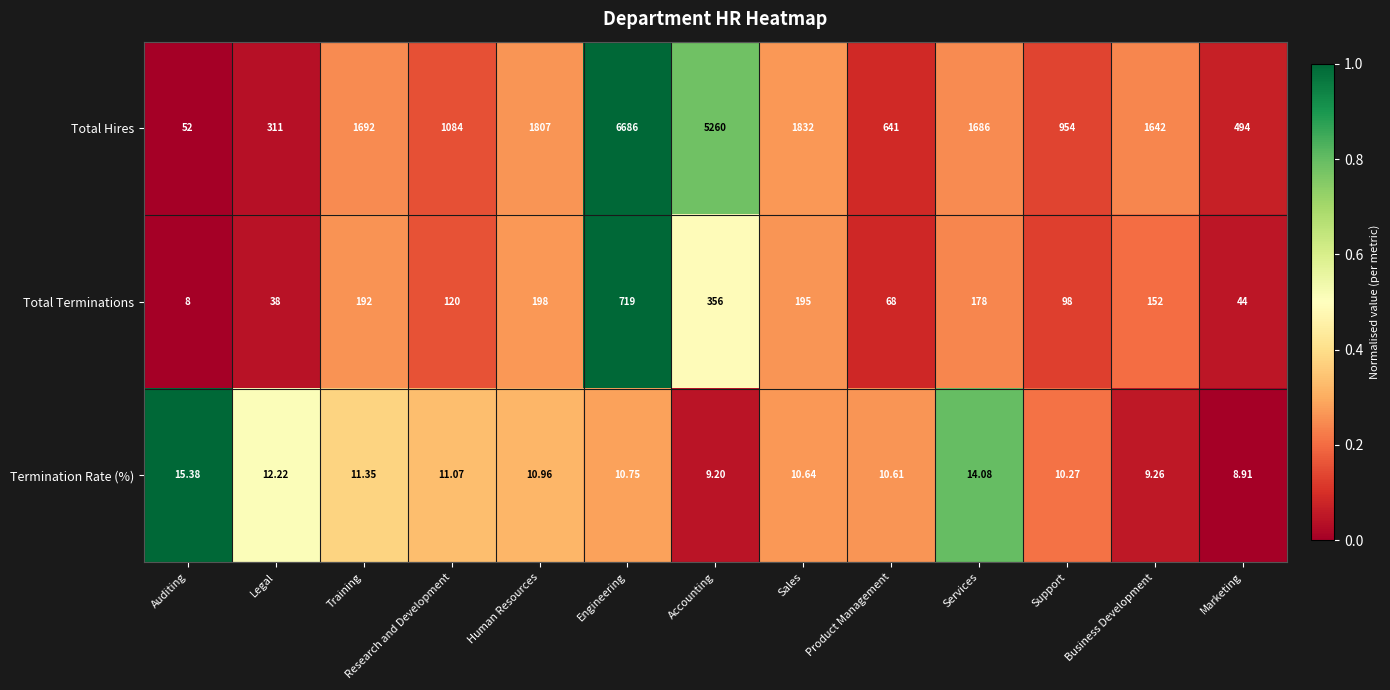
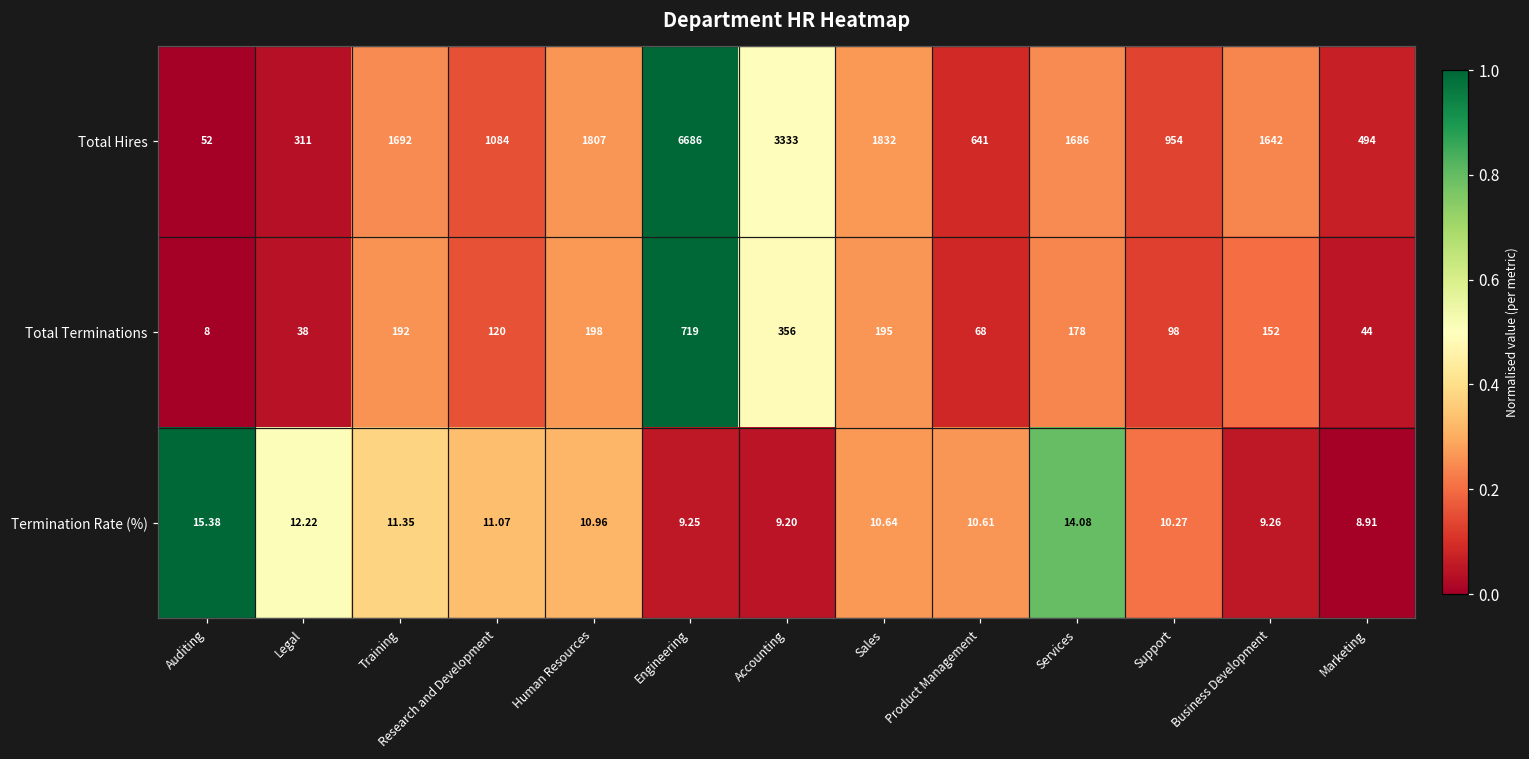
  {
    "Total Hires": {
      "Auditing": 52,
      "Legal": 311,
      "Training": 1692,
      "Research and Development": 1084,
      "Human Resources": 1807,
      "Engineering": 6686,
-     "Accounting": 5260,
+     "Accounting": 3333,
      "Sales": 1832,
      "Product Management": 641,
      "Services": 1686,
      "Support": 954,
      "Business Development": 1642,
      "Marketing": 494
    },
    "Total Terminations": {
      "Auditing": 8,
      "Legal": 38,
      "Training": 192,
      "Research and Development": 120,
      "Human Resources": 198,
      "Engineering": 719,
      "Accounting": 356,
      "Sales": 195,
      "Product Management": 68,
      "Services": 178,
      "Support": 98,
      "Business Development": 152,
      "Marketing": 44
    },
    "Termination Rate (%)": {
      "Auditing": 15.38,
      "Legal": 12.22,
      "Training": 11.35,
      "Research and Development": 11.07,
      "Human Resources": 10.96,
-     "Engineering": 10.75,
+     "Engineering": 9.25,
      "Accounting": 9.20,
      "Sales": 10.64,
      "Product Management": 10.61,
      "Services": 14.08,
      "Support": 10.27,
      "Business Development": 9.26,
      "Marketing": 8.91
    }
  }
